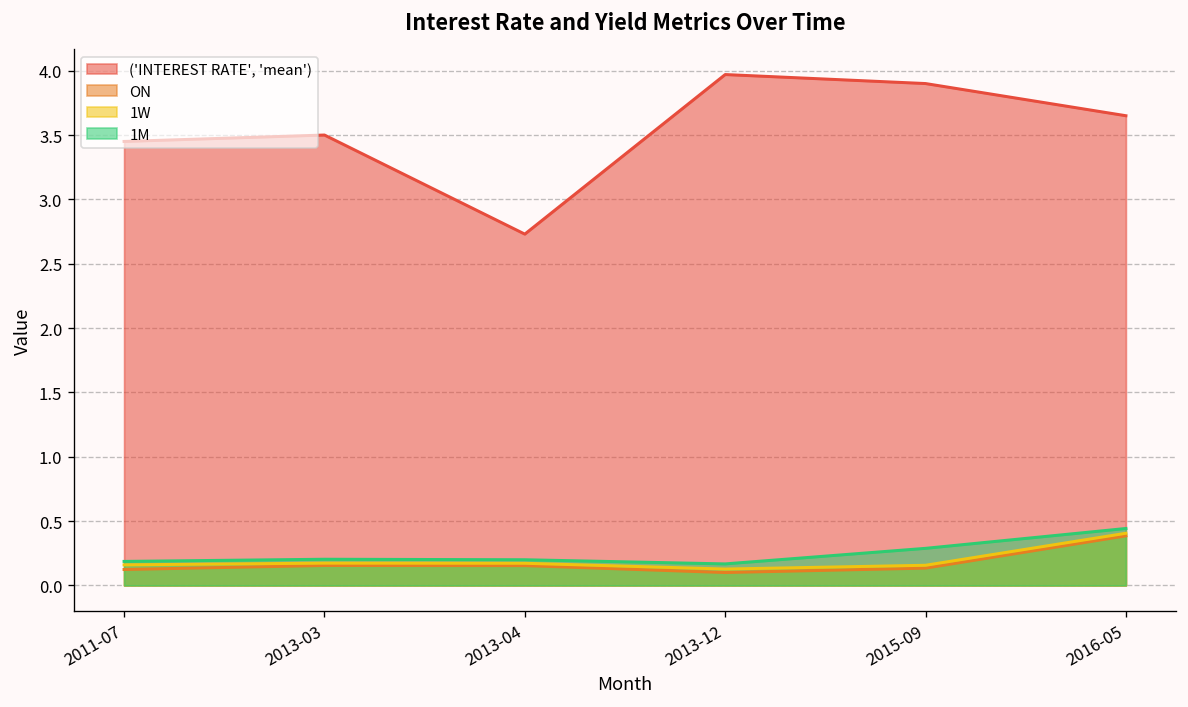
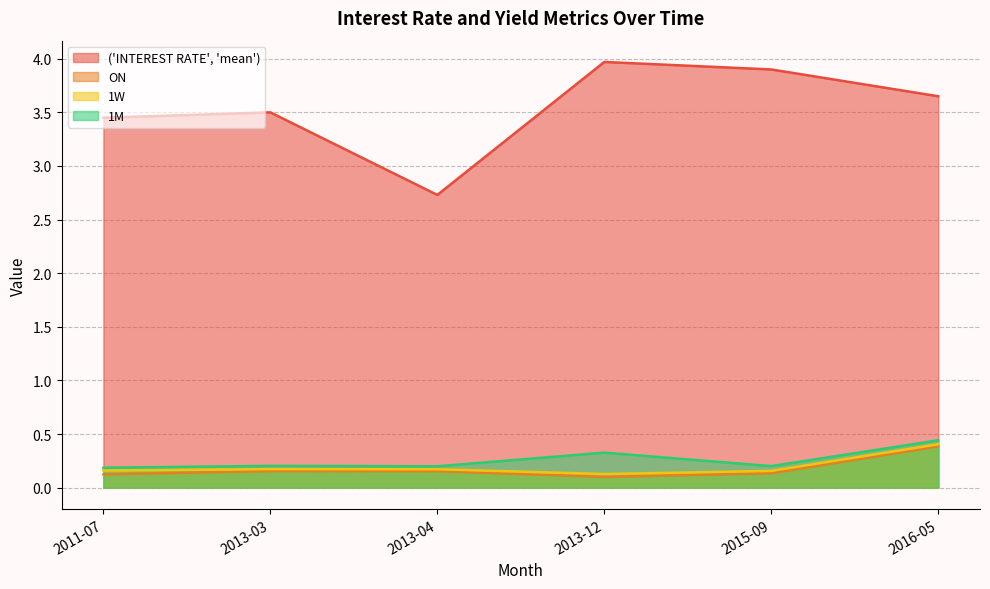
  {
    "1W": {
      "2011-07": 0.16,
      "2013-12": 0.13
    },
    "1M": {
      "2011-07": 0.19,
      "2013-03": 0.20,
      "2013-04": 0.20,
-     "2013-12": 0.17,
-     "2015-09": 0.29,
+     "2013-12": 0.33,
+     "2015-09": 0.20,
      "2016-05": 0.44
    }
  }
